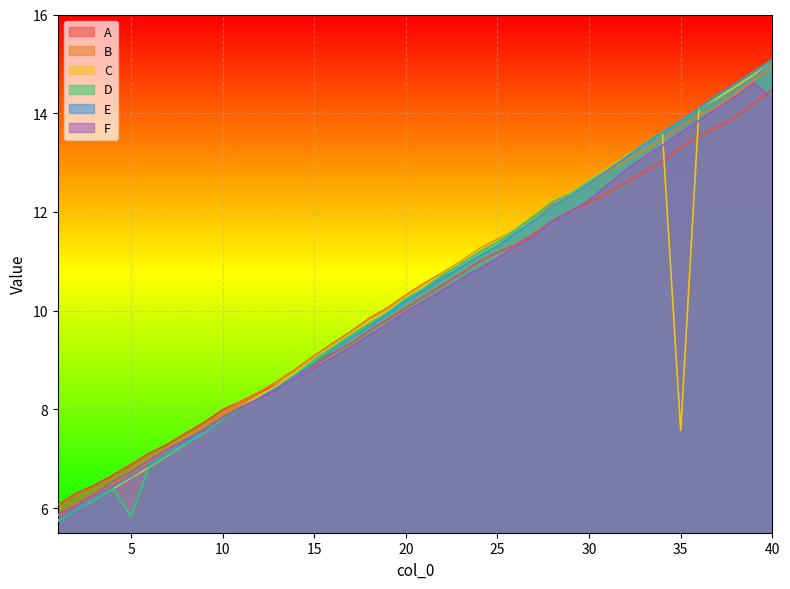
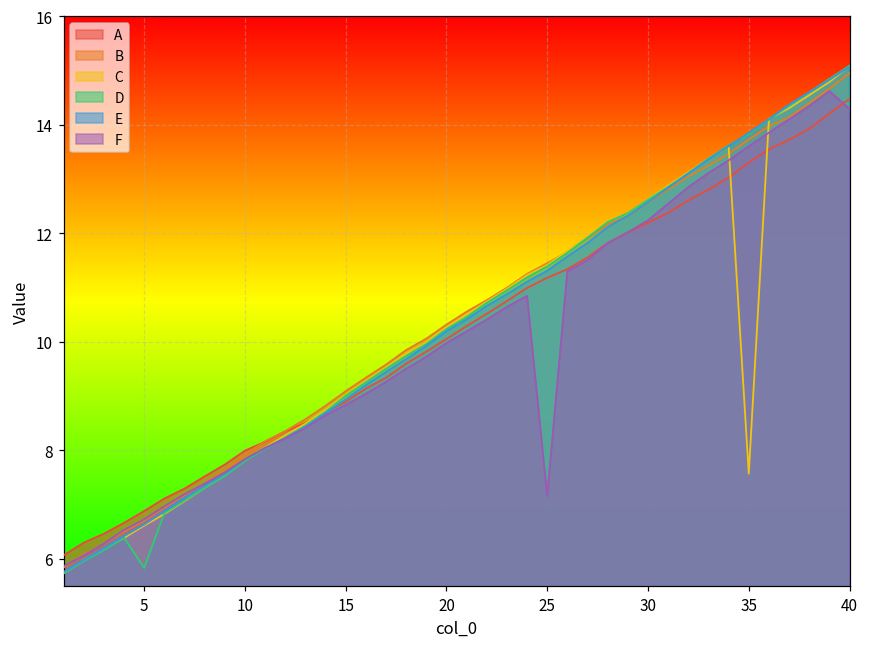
  {
    "C": {
      "35": 7.6
    },
    "D": {
      "5": 5.8
    },
    "E": {
      "25": 11.3
    },
    "F": {
      "15": 8.8,
      "20": 10.0,
-     "25": 11.1,
+     "25": 7.2,
      "35": 13.6,
      "40": 14.3
    }
  }
